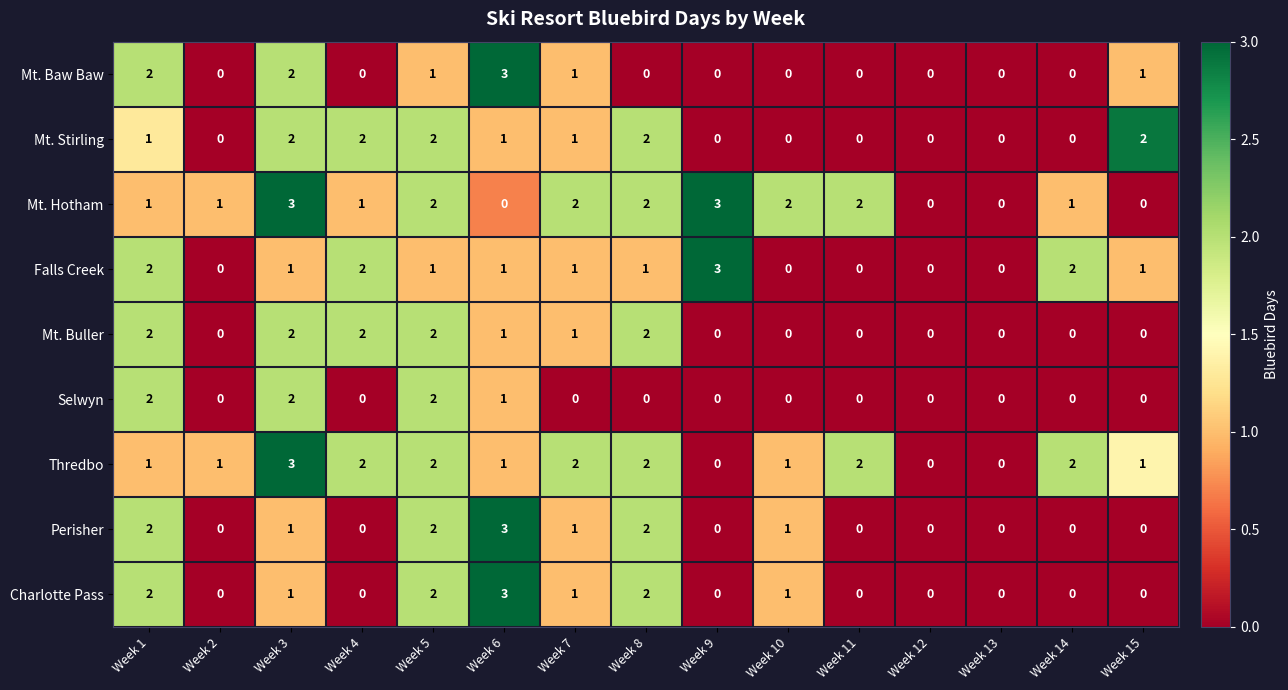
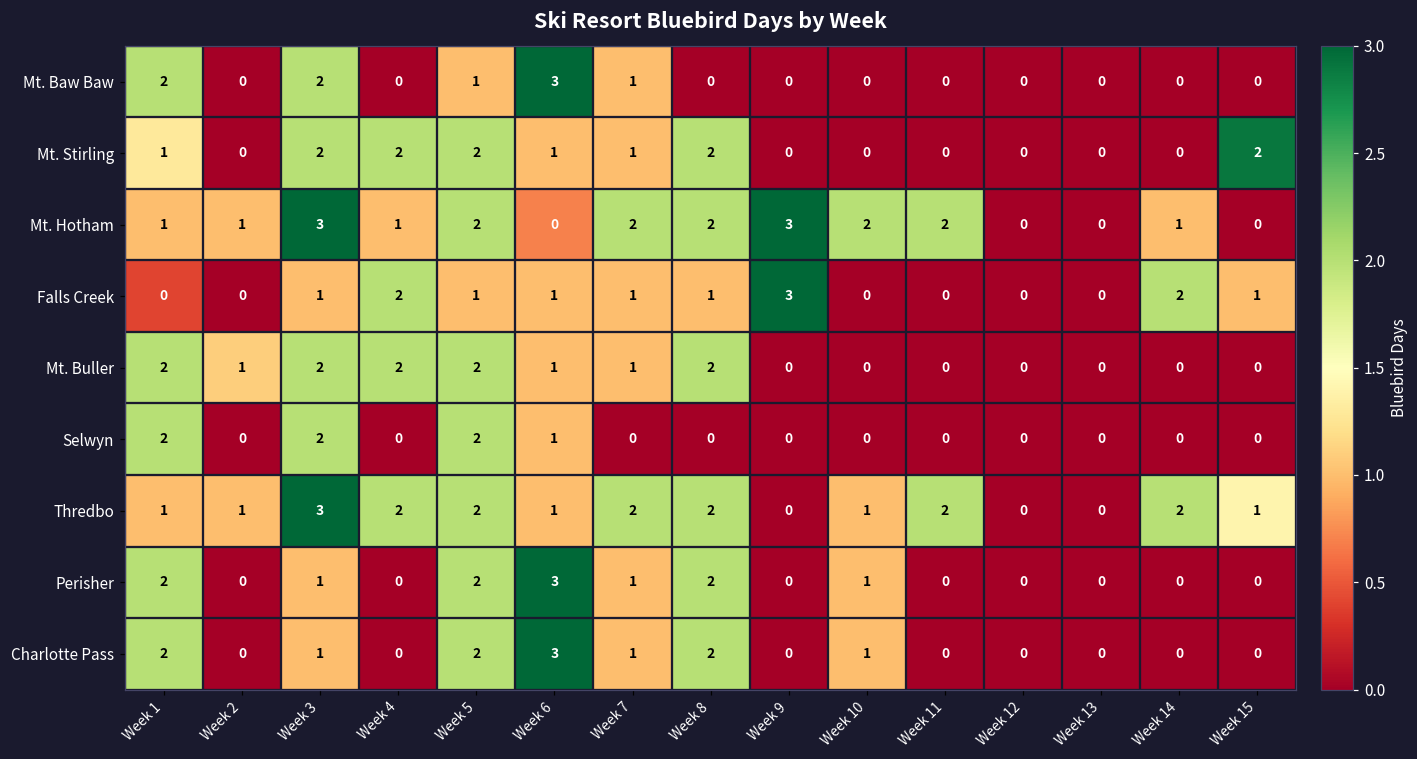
  {
    "Mt. Baw Baw": {
      "Week 1": 2,
      "Week 2": 0,
      "Week 3": 2,
      "Week 4": 0,
      "Week 5": 1,
      "Week 6": 3,
      "Week 7": 1,
      "Week 8": 0,
      "Week 9": 0,
      "Week 10": 0,
      "Week 11": 0,
      "Week 12": 0,
      "Week 13": 0,
      "Week 14": 0,
-     "Week 15": 1
+     "Week 15": 0
    },
    "Mt. Stirling": {
      "Week 1": 1,
      "Week 2": 0,
      "Week 3": 2,
      "Week 4": 2,
      "Week 5": 2,
      "Week 6": 1,
      "Week 7": 1,
      "Week 8": 2,
      "Week 9": 0,
      "Week 10": 0,
      "Week 11": 0,
      "Week 12": 0,
      "Week 13": 0,
      "Week 14": 0,
      "Week 15": 2
    },
    "Mt. Hotham": {
      "Week 1": 1,
      "Week 2": 1,
      "Week 3": 3,
      "Week 4": 1,
      "Week 5": 2,
      "Week 6": 0,
      "Week 7": 2,
      "Week 8": 2,
      "Week 9": 3,
      "Week 10": 2,
      "Week 11": 2,
      "Week 12": 0,
      "Week 13": 0,
      "Week 14": 1,
      "Week 15": 0
    },
    "Falls Creek": {
-     "Week 1": 2,
+     "Week 1": 0,
      "Week 2": 0,
      "Week 3": 1,
      "Week 4": 2,
      "Week 5": 1,
      "Week 6": 1,
      "Week 7": 1,
      "Week 8": 1,
      "Week 9": 3,
      "Week 10": 0,
      "Week 11": 0,
      "Week 12": 0,
      "Week 13": 0,
      "Week 14": 2,
      "Week 15": 1
    },
    "Mt. Buller": {
      "Week 1": 2,
-     "Week 2": 0,
+     "Week 2": 1,
      "Week 3": 2,
      "Week 4": 2,
      "Week 5": 2,
      "Week 6": 1,
      "Week 7": 1,
      "Week 8": 2,
      "Week 9": 0,
      "Week 10": 0,
      "Week 11": 0,
      "Week 12": 0,
      "Week 13": 0,
      "Week 14": 0,
      "Week 15": 0
    },
    "Selwyn": {
      "Week 1": 2,
      "Week 2": 0,
      "Week 3": 2,
      "Week 4": 0,
      "Week 5": 2,
      "Week 6": 1,
      "Week 7": 0,
      "Week 8": 0,
      "Week 9": 0,
      "Week 10": 0,
      "Week 11": 0,
      "Week 12": 0,
      "Week 13": 0,
      "Week 14": 0,
      "Week 15": 0
    },
    "Thredbo": {
      "Week 1": 1,
      "Week 2": 1,
      "Week 3": 3,
      "Week 4": 2,
      "Week 5": 2,
      "Week 6": 1,
      "Week 7": 2,
      "Week 8": 2,
      "Week 9": 0,
      "Week 10": 1,
      "Week 11": 2,
      "Week 12": 0,
      "Week 13": 0,
      "Week 14": 2,
      "Week 15": 1
    },
    "Perisher": {
      "Week 1": 2,
      "Week 2": 0,
      "Week 3": 1,
      "Week 4": 0,
      "Week 5": 2,
      "Week 6": 3,
      "Week 7": 1,
      "Week 8": 2,
      "Week 9": 0,
      "Week 10": 1,
      "Week 11": 0,
      "Week 12": 0,
      "Week 13": 0,
      "Week 14": 0,
      "Week 15": 0
    },
    "Charlotte Pass": {
      "Week 1": 2,
      "Week 2": 0,
      "Week 3": 1,
      "Week 4": 0,
      "Week 5": 2,
      "Week 6": 3,
      "Week 7": 1,
      "Week 8": 2,
      "Week 9": 0,
      "Week 10": 1,
      "Week 11": 0,
      "Week 12": 0,
      "Week 13": 0,
      "Week 14": 0,
      "Week 15": 0
    }
  }
